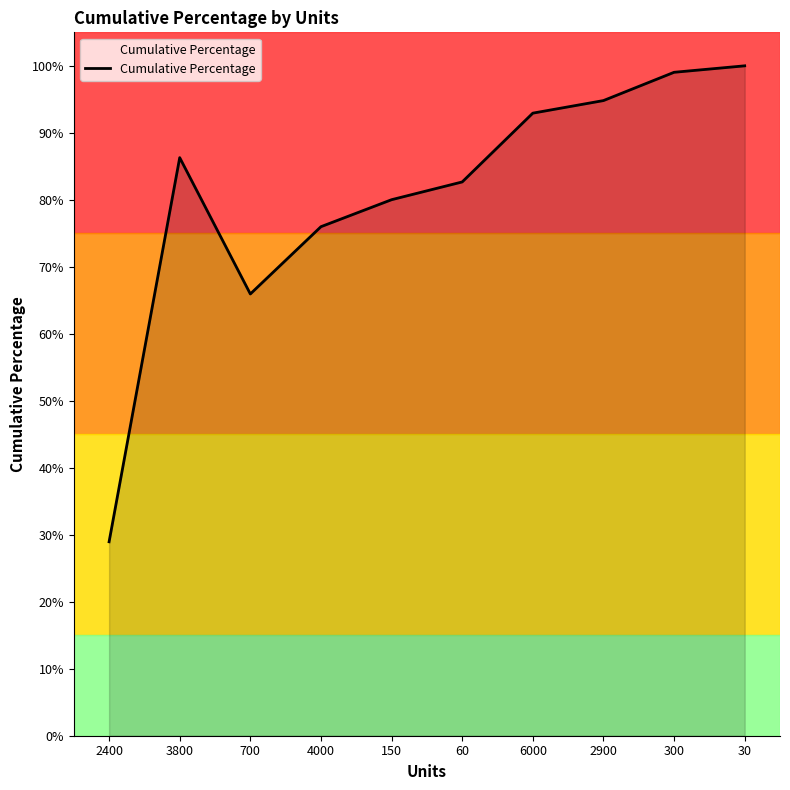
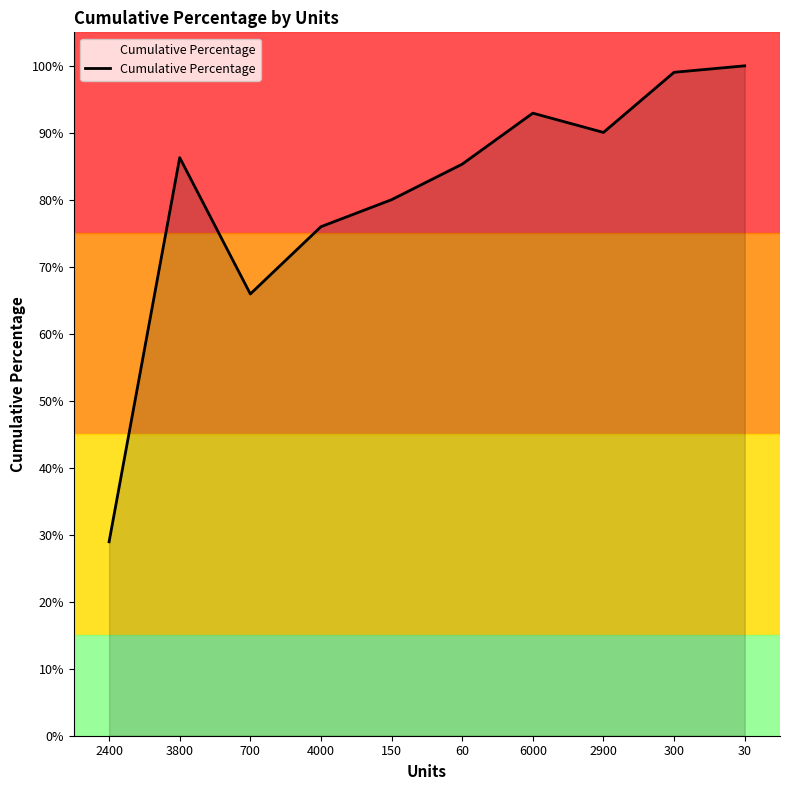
  {
    "2400": "29%",
    "3800": "86%",
    "700": "66%",
    "4000": "76%",
    "150": "80%",
-   "60": "83%",
+   "60": "85%",
    "6000": "93%",
-   "2900": "95%",
+   "2900": "90%",
    "300": "99%",
    "30": "100%"
  }
